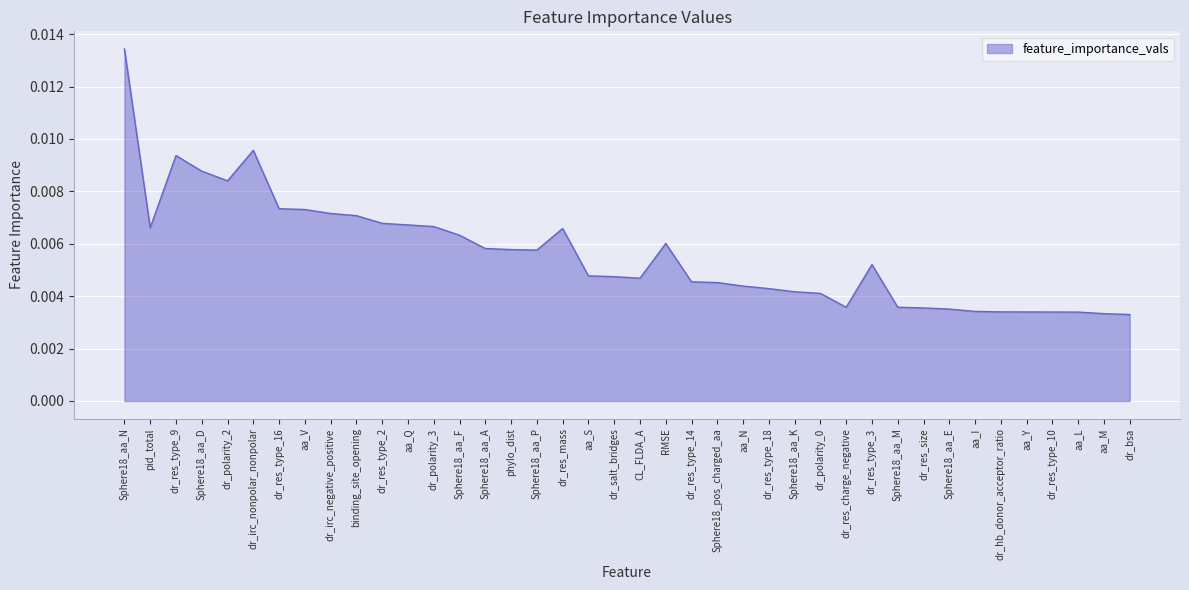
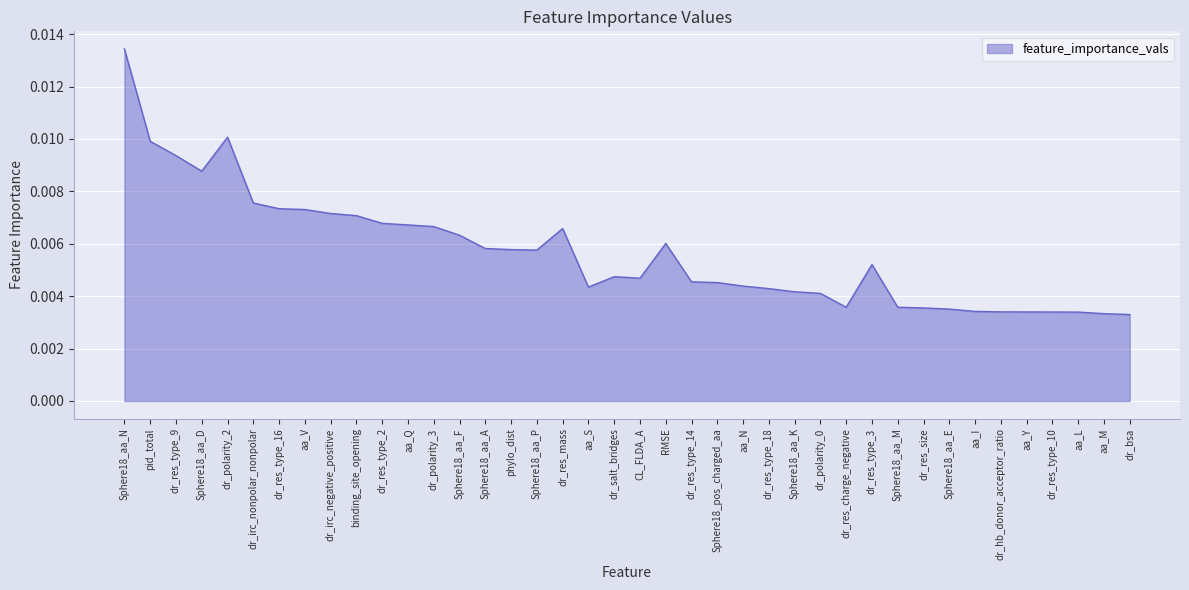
  {
    "Sphere18_aa_N": 0.0134,
-   "pid_total": 0.0066,
+   "pid_total": 0.0099,
    "dr_res_type_9": 0.0094,
    "Sphere18_aa_D": 0.0088,
-   "dr_polarity_2": 0.0084,
-   "dr_irc_nonpolar_nonpolar": 0.0096,
+   "dr_polarity_2": 0.0101,
+   "dr_irc_nonpolar_nonpolar": 0.0076,
    "dr_res_type_16": 0.0073,
    "aa_V": 0.0073,
    "dr_irc_negative_positive": 0.0072,
    "binding_site_opening": 0.0071,
    "dr_res_type_2": 0.0068,
    "aa_Q": 0.0067,
    "dr_polarity_3": 0.0067,
    "Sphere18_aa_F": 0.0063,
    "Sphere18_aa_A": 0.0058,
    "phylo_dist": 0.0058,
    "Sphere18_aa_P": 0.0058,
    "dr_res_mass": 0.0066,
-   "aa_S": 0.0048,
+   "aa_S": 0.0043,
    "dr_salt_bridges": 0.0047,
    "CL_FLDA_A": 0.0047,
    "RMSE": 0.0060,
    "dr_res_type_14": 0.0045,
    "Sphere18_pos_charged_aa": 0.0045,
    "aa_N": 0.0044,
    "dr_res_type_18": 0.0043,
    "Sphere18_aa_K": 0.0042,
    "dr_polarity_0": 0.0041,
    "dr_res_charge_negative": 0.0036,
    "dr_res_type_3": 0.0052,
    "Sphere18_aa_M": 0.0036,
    "dr_res_size": 0.0036,
    "Sphere18_aa_E": 0.0035,
    "aa_I": 0.0034,
    "dr_hb_donor_acceptor_ratio": 0.0034,
    "aa_Y": 0.0034,
    "dr_res_type_10": 0.0034,
    "aa_L": 0.0034,
    "aa_M": 0.0033,
    "dr_bsa": 0.0033
  }
